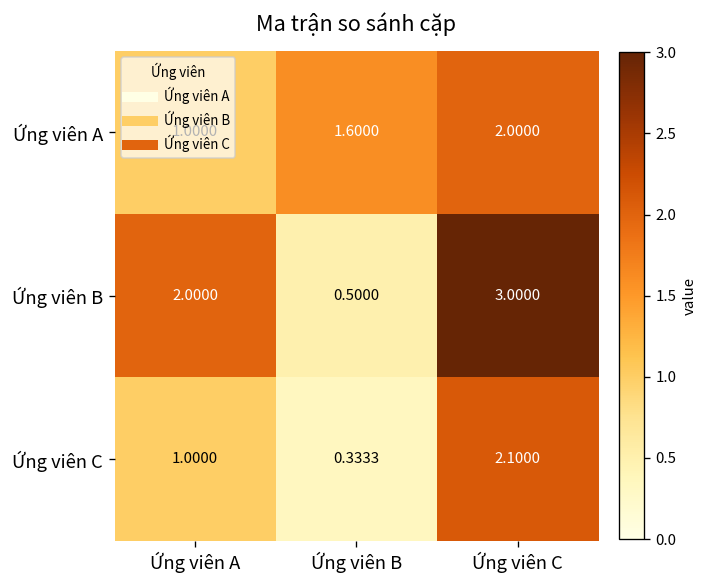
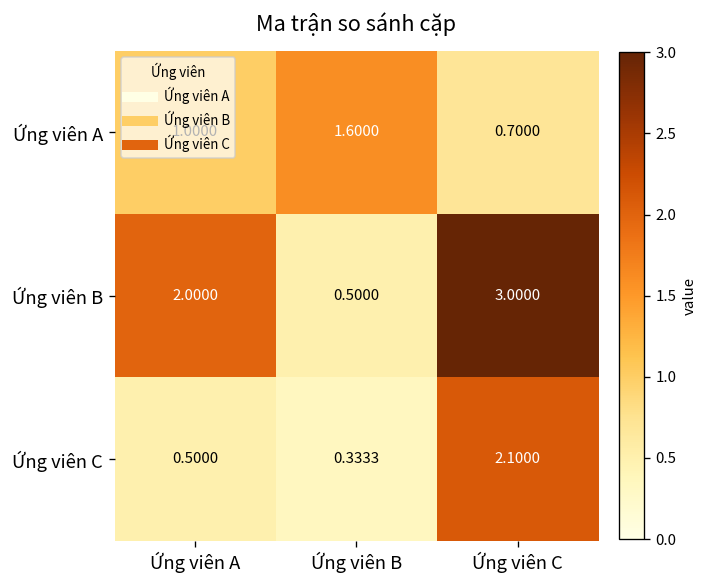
  {
    "Ứng viên A": {
      "Ứng viên B": 1.6000,
-     "Ứng viên C": 2.0000
+     "Ứng viên C": 0.7000
    },
    "Ứng viên B": {
      "Ứng viên A": 2.0000,
      "Ứng viên B": 0.5000,
      "Ứng viên C": 3.0000
    },
    "Ứng viên C": {
-     "Ứng viên A": 1.0000,
+     "Ứng viên A": 0.5000,
      "Ứng viên B": 0.3333,
      "Ứng viên C": 2.1000
    }
  }
